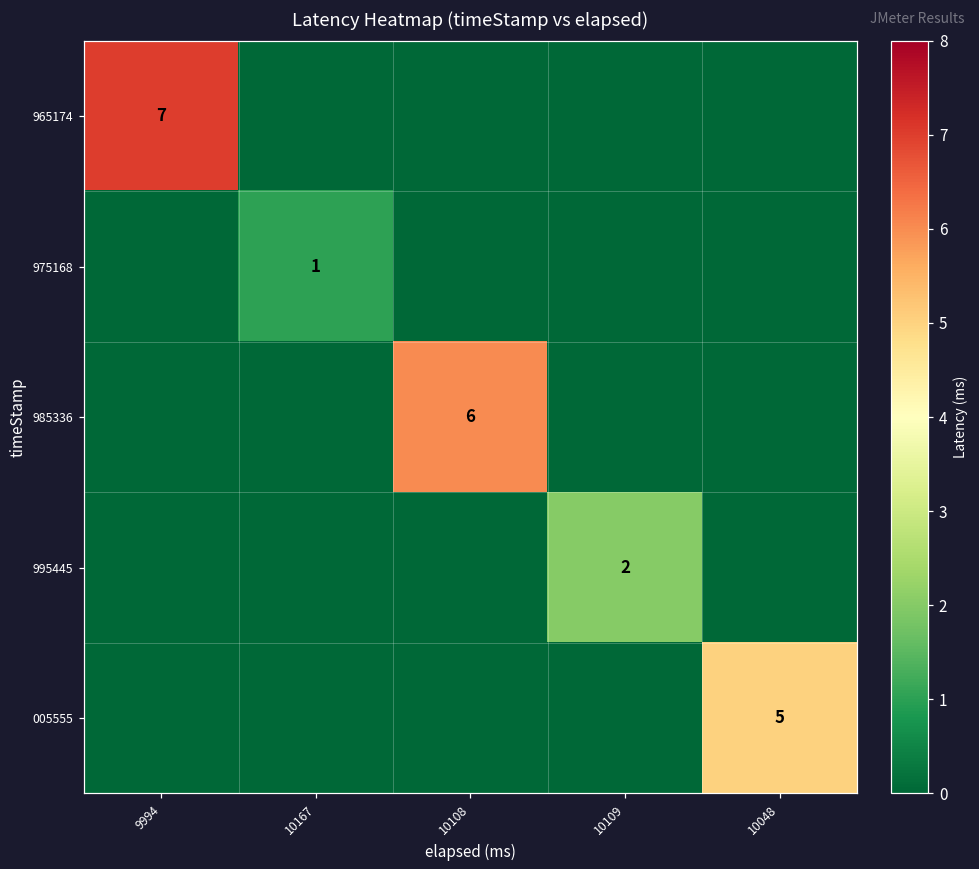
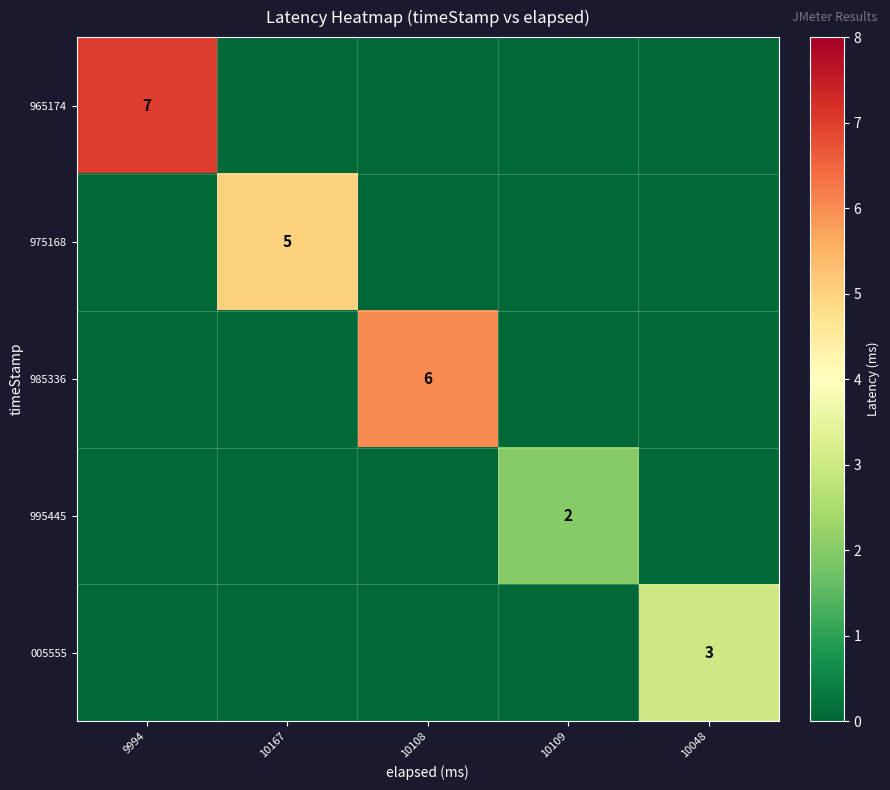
  {
    "965174": {
      "9994": 7
    },
    "975168": {
-     "10167": 1
+     "10167": 5
    },
    "985336": {
      "10108": 6
    },
    "995445": {
      "10109": 2
    },
    "005555": {
-     "10048": 5
+     "10048": 3
    }
  }
